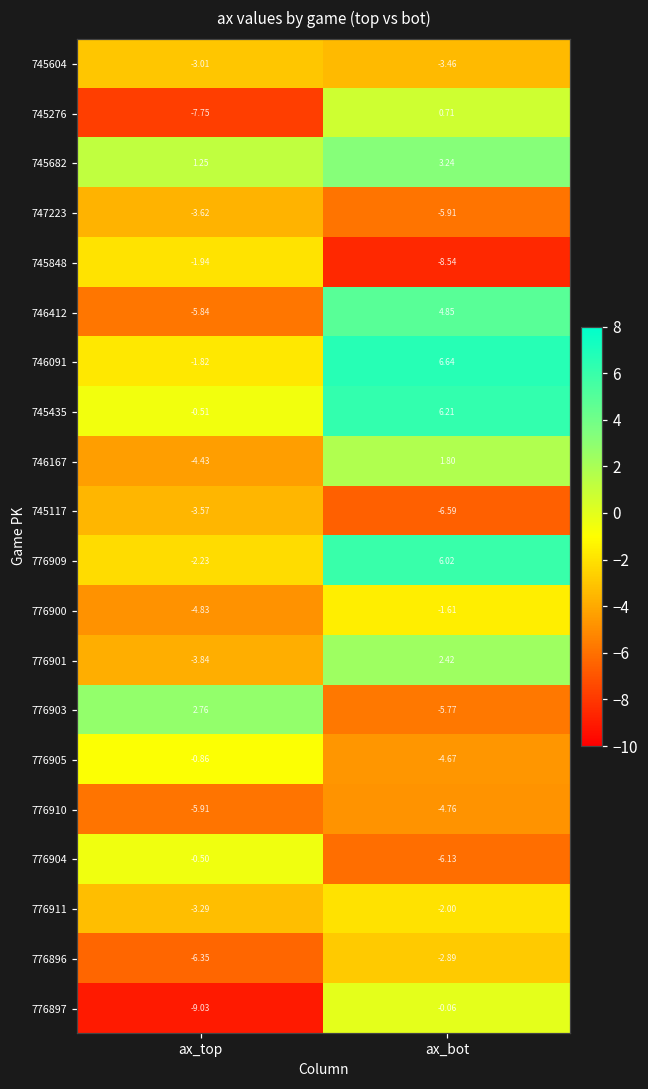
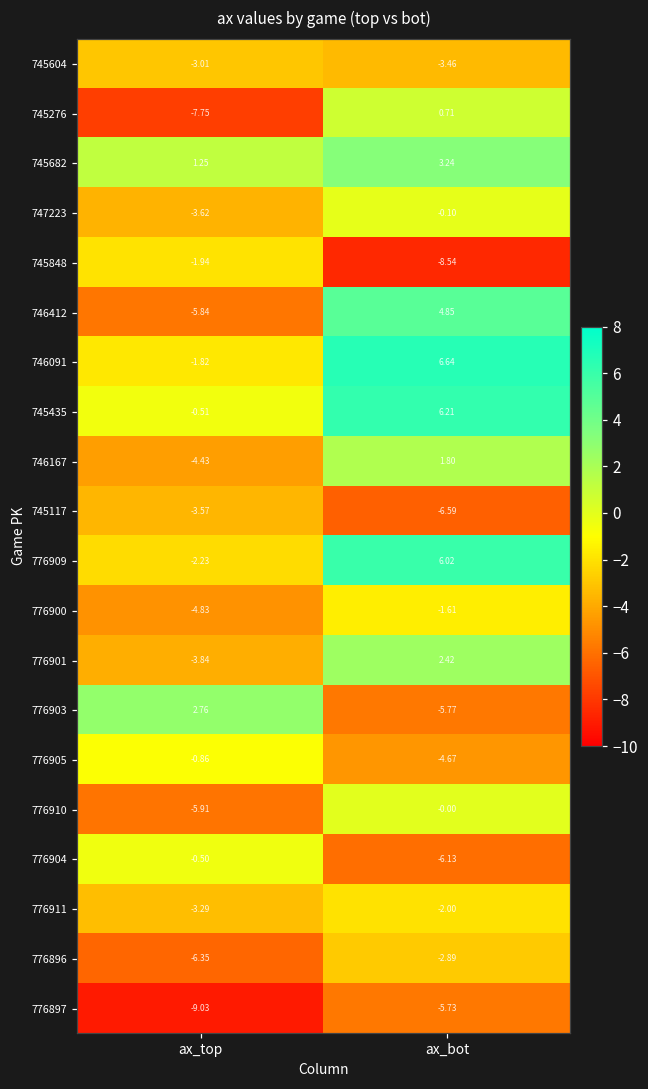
  {
    "745604": {
      "ax_top": -3.01,
      "ax_bot": -3.46
    },
    "745276": {
      "ax_top": -7.75,
      "ax_bot": 0.71
    },
    "745682": {
      "ax_top": 1.25,
      "ax_bot": 3.24
    },
    "747223": {
      "ax_top": -3.62,
-     "ax_bot": -5.91
+     "ax_bot": -0.10
    },
    "745848": {
      "ax_top": -1.94,
      "ax_bot": -8.54
    },
    "746412": {
      "ax_top": -5.84,
      "ax_bot": 4.85
    },
    "746091": {
      "ax_top": -1.82,
      "ax_bot": 6.64
    },
    "745435": {
      "ax_top": -0.51,
      "ax_bot": 6.21
    },
    "746167": {
      "ax_top": -4.43,
      "ax_bot": 1.80
    },
    "745117": {
      "ax_top": -3.57,
      "ax_bot": -6.59
    },
    "776909": {
      "ax_top": -2.23,
      "ax_bot": 6.02
    },
    "776900": {
      "ax_top": -4.83,
      "ax_bot": -1.61
    },
    "776901": {
      "ax_top": -3.84,
      "ax_bot": 2.42
    },
    "776903": {
      "ax_top": 2.76,
      "ax_bot": -5.77
    },
    "776905": {
      "ax_top": -0.86,
      "ax_bot": -4.67
    },
    "776910": {
      "ax_top": -5.91,
-     "ax_bot": -4.76
+     "ax_bot": -0.00
    },
    "776904": {
      "ax_top": -0.50,
      "ax_bot": -6.13
    },
    "776911": {
      "ax_top": -3.29,
      "ax_bot": -2.00
    },
    "776896": {
      "ax_top": -6.35,
      "ax_bot": -2.89
    },
    "776897": {
      "ax_top": -9.03,
-     "ax_bot": -0.06
+     "ax_bot": -5.73
    }
  }
